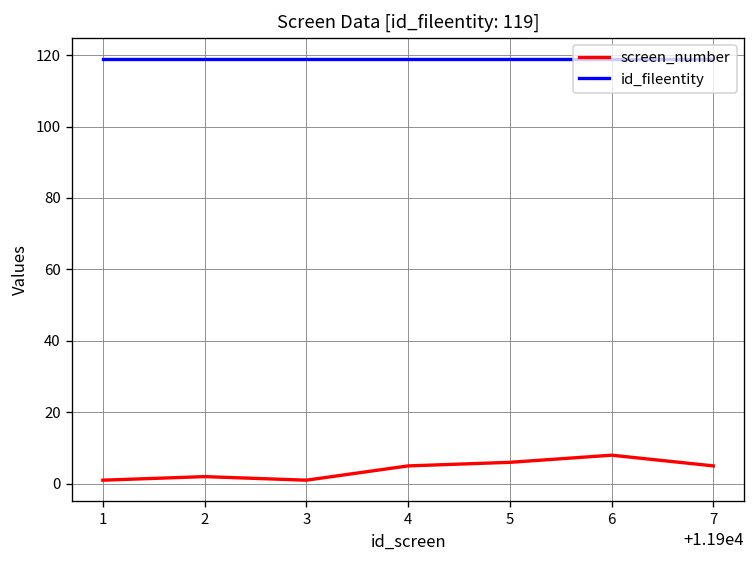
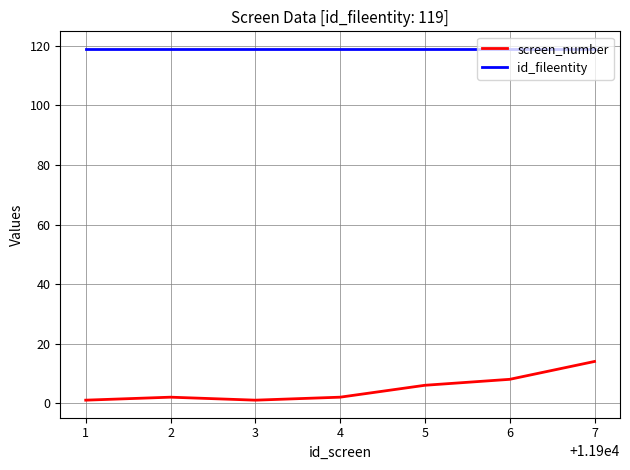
  {
    "screen_number": {
      "1": 1,
      "2": 2,
      "3": 1,
-     "4": 5,
+     "4": 2,
      "5": 6,
      "6": 8,
-     "7": 5
+     "7": 14
    },
    "id_fileentity": {
      "1": 119,
      "2": 119,
      "3": 119,
      "4": 119,
      "5": 119
    }
  }
